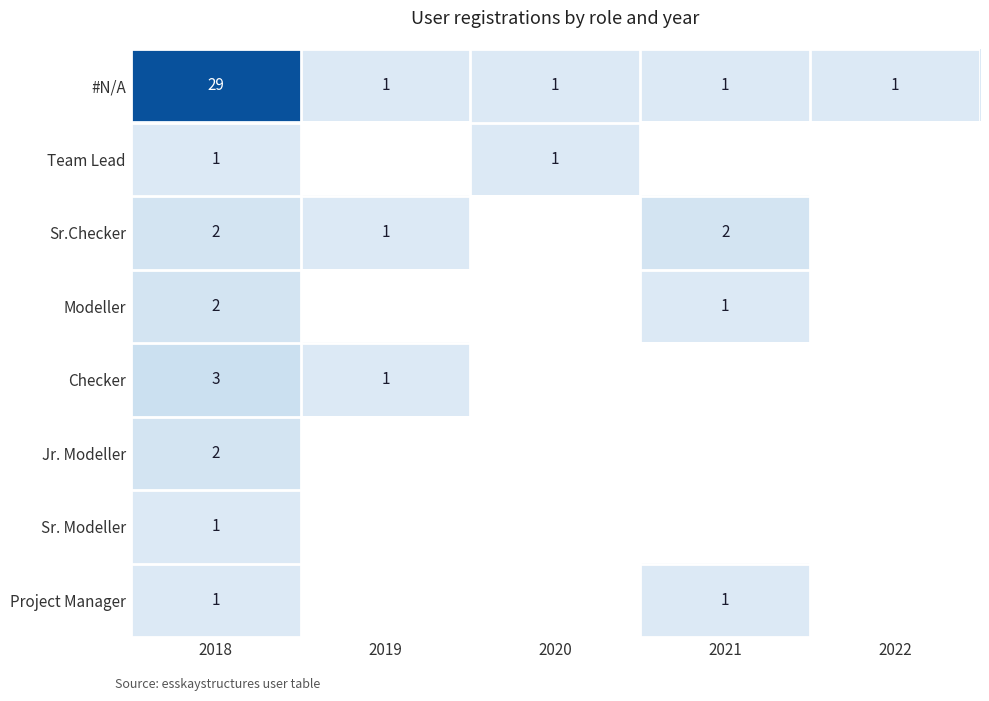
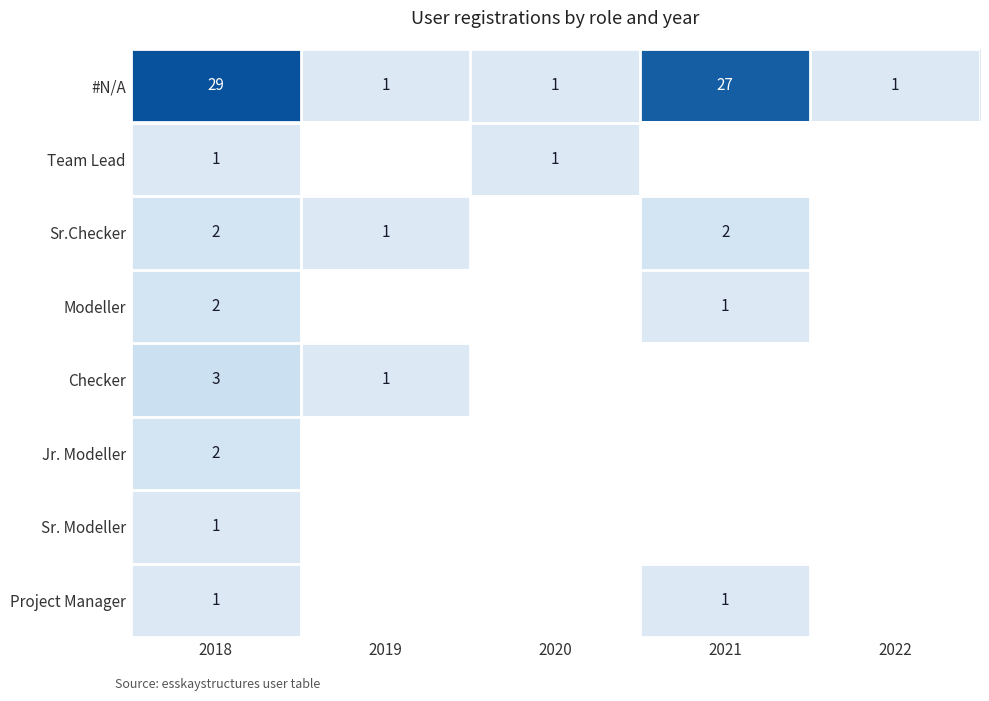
  {
    "#N/A": {
      "2018": 29,
      "2019": 1,
      "2020": 1,
-     "2021": 1,
+     "2021": 27,
      "2022": 1
    },
    "Team Lead": {
      "2018": 1,
      "2020": 1
    },
    "Sr.Checker": {
      "2018": 2,
      "2019": 1,
      "2021": 2
    },
    "Modeller": {
      "2018": 2,
      "2021": 1
    },
    "Checker": {
      "2018": 3,
      "2019": 1
    },
    "Jr. Modeller": {
      "2018": 2
    },
    "Sr. Modeller": {
      "2018": 1
    },
    "Project Manager": {
      "2018": 1,
      "2021": 1
    }
  }
